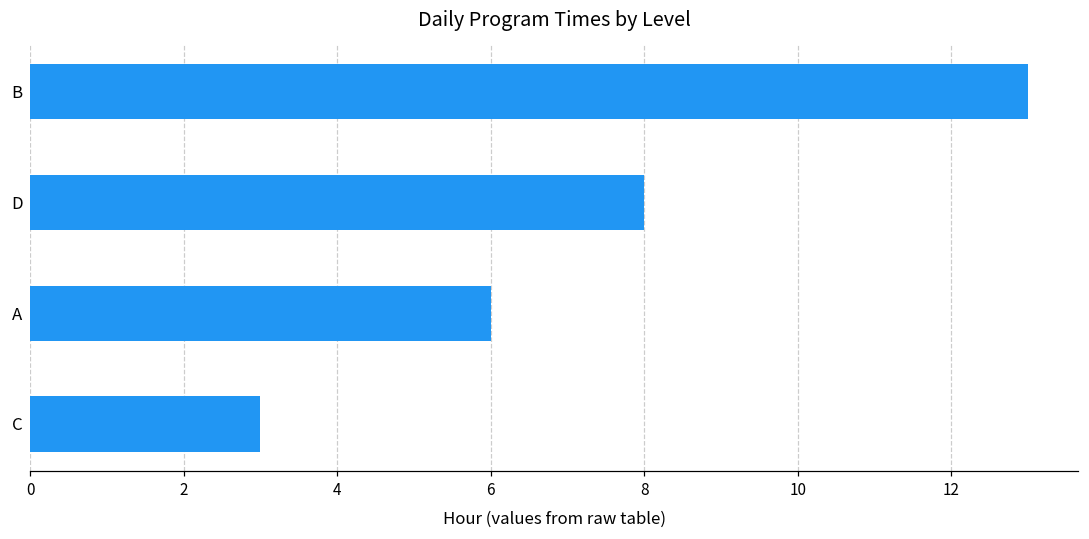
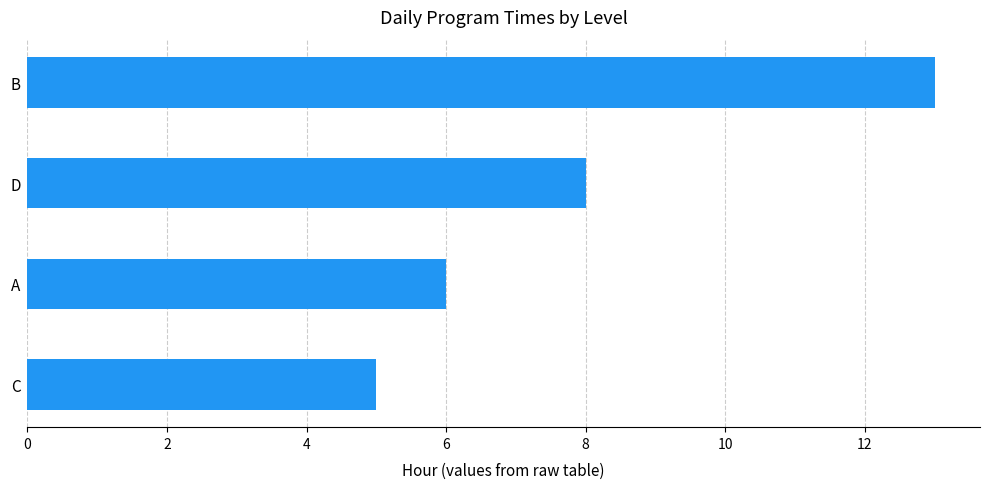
  {
    "B": 13,
    "D": 8,
    "A": 6,
-   "C": 3
+   "C": 5
  }
